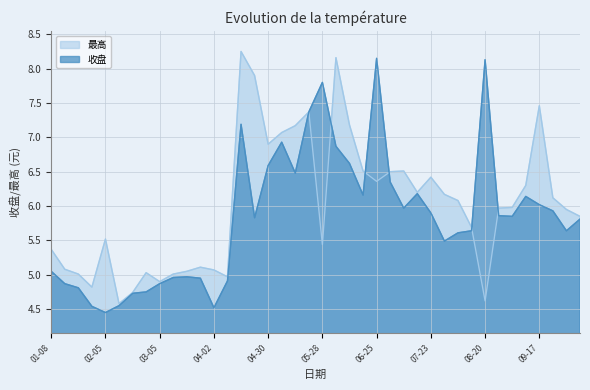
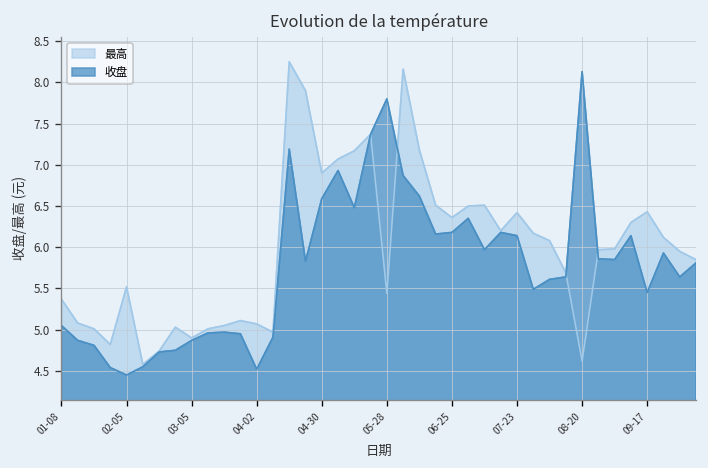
  {
    "最高": {
      "01-08": 5.4,
      "02-05": 5.5,
      "04-02": 5.1,
      "04-30": 6.9,
      "05-28": 5.4,
      "06-25": 6.4,
      "07-23": 6.4,
      "08-20": 4.6,
-     "09-17": 7.5
+     "09-17": 6.4
    },
    "收盘": {
      "01-08": 5.1,
      "02-05": 4.5,
      "04-02": 4.5,
      "04-30": 6.6,
      "05-28": 7.8,
-     "06-25": 8.2,
-     "07-23": 5.9,
+     "06-25": 6.2,
+     "07-23": 6.1,
      "08-20": 8.1,
-     "09-17": 6.0
+     "09-17": 5.5
    }
  }
